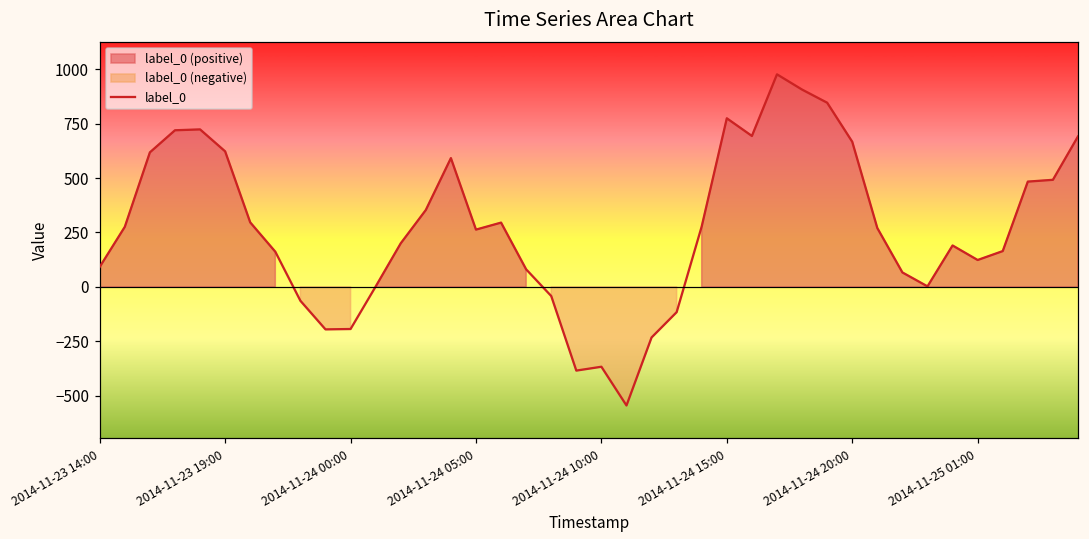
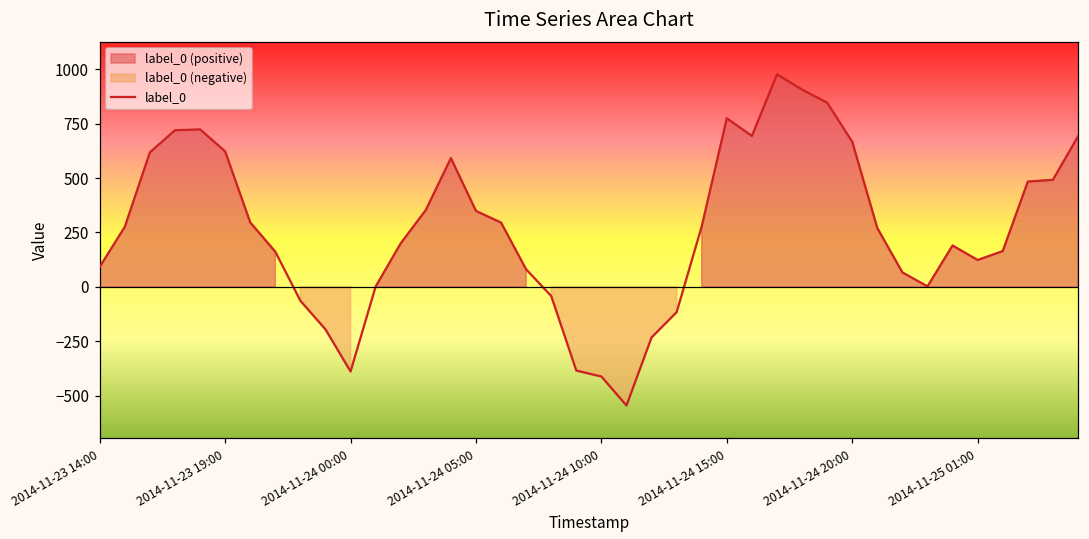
  {
    "2014-11-23 14:00": 90,
    "2014-11-23 19:00": 620,
-   "2014-11-24 00:00": -190,
-   "2014-11-24 05:00": 260,
-   "2014-11-24 10:00": -370,
+   "2014-11-24 00:00": -390,
+   "2014-11-24 05:00": 350,
+   "2014-11-24 10:00": -410,
    "2014-11-24 15:00": 770,
    "2014-11-24 20:00": 670,
    "2014-11-25 01:00": 120
  }
